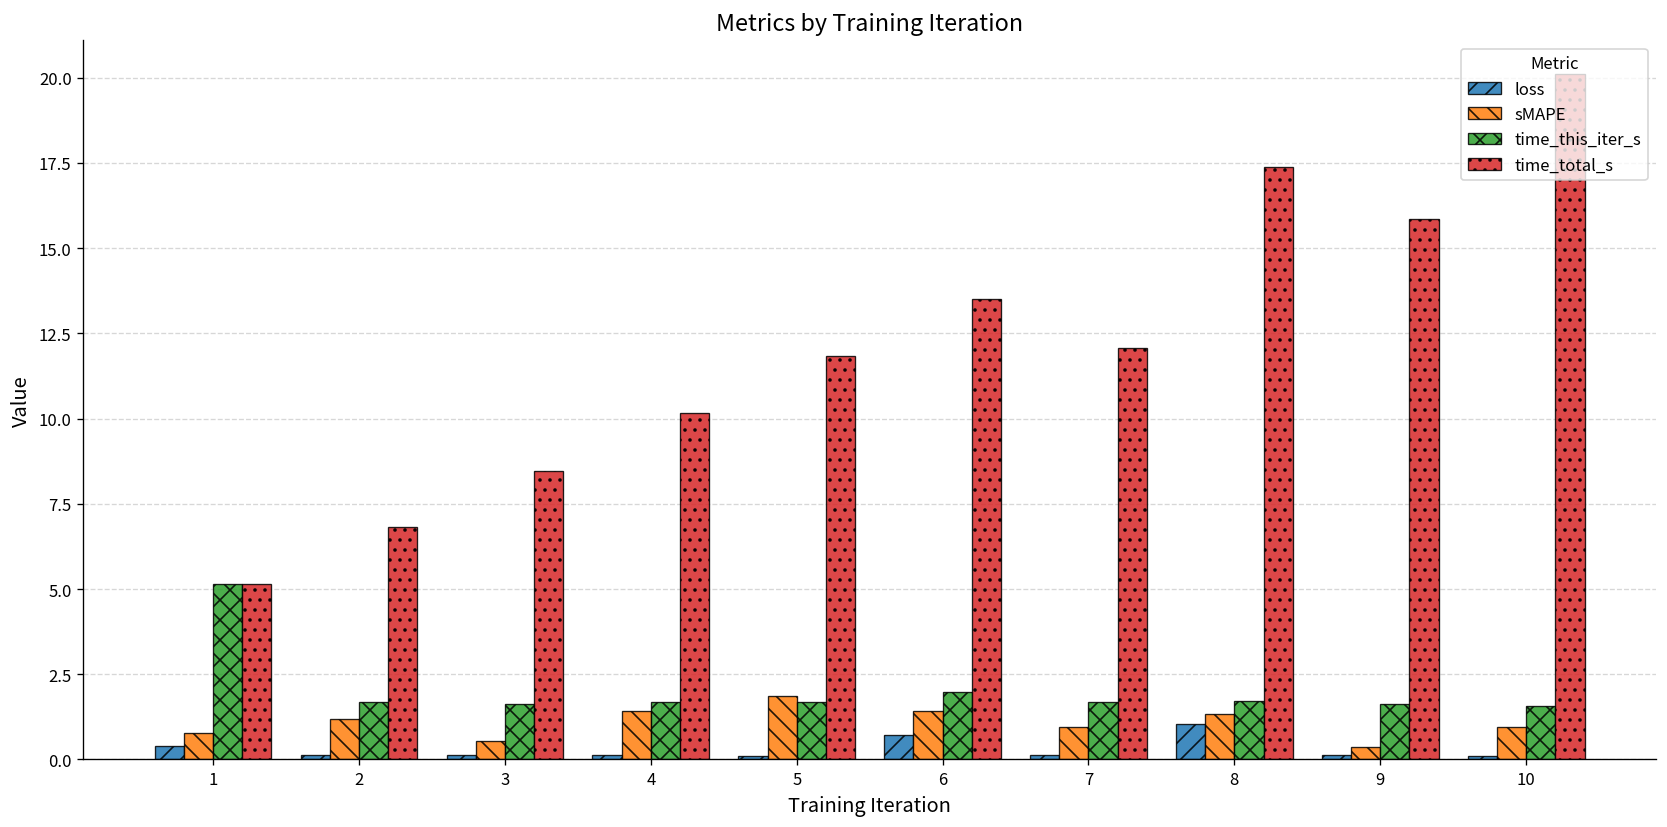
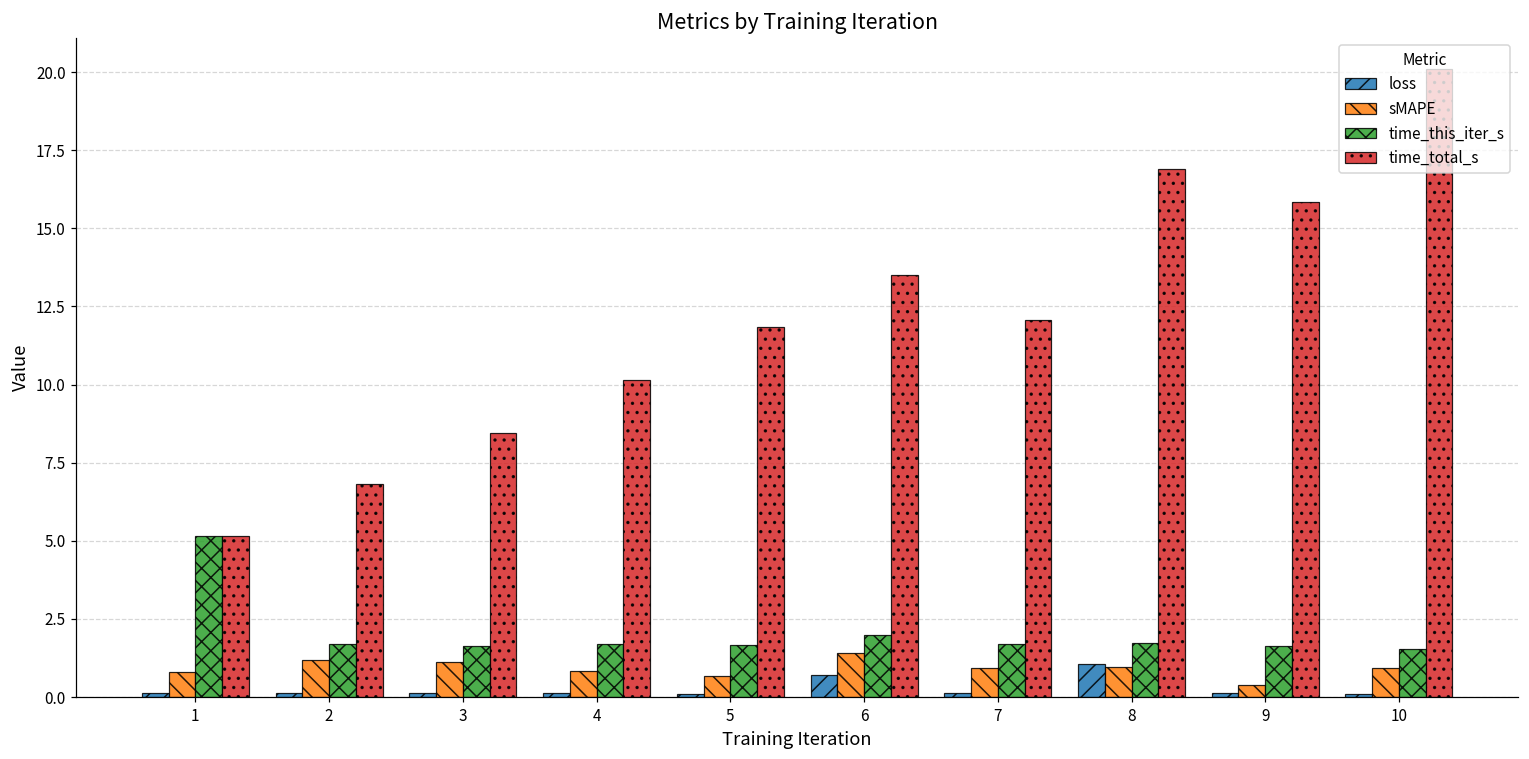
  {
    "loss": {
-     "1": 0.4,
+     "1": 0.1,
      "2": 0.1,
      "3": 0.1,
      "4": 0.1,
      "5": 0.1,
      "6": 0.7,
      "7": 0.1,
      "8": 1.0,
      "9": 0.1,
      "10": 0.1
    },
    "sMAPE": {
      "1": 0.8,
      "2": 1.2,
-     "3": 0.5,
-     "4": 1.4,
-     "5": 1.9,
+     "3": 1.1,
+     "4": 0.8,
+     "5": 0.7,
      "6": 1.4,
      "7": 0.9,
-     "8": 1.3,
+     "8": 1.0,
      "9": 0.4,
      "10": 0.9
    },
    "time_this_iter_s": {
      "1": 5.1,
      "2": 1.7,
      "3": 1.6,
      "4": 1.7,
      "5": 1.7,
      "6": 2.0,
      "7": 1.7,
      "8": 1.7,
      "9": 1.6,
      "10": 1.6
    },
    "time_total_s": {
      "1": 5.1,
      "2": 6.8,
      "3": 8.5,
      "4": 10.2,
      "5": 11.8,
      "6": 13.5,
      "7": 12.1,
-     "8": 17.4,
+     "8": 16.9,
      "9": 15.8
    }
  }
